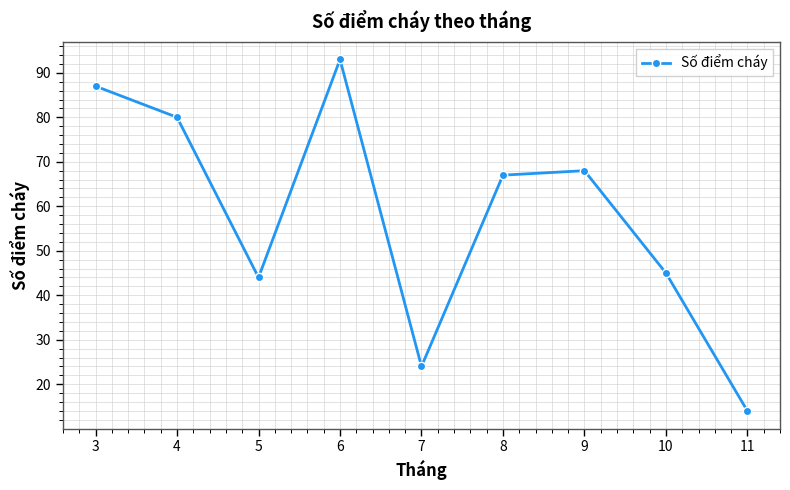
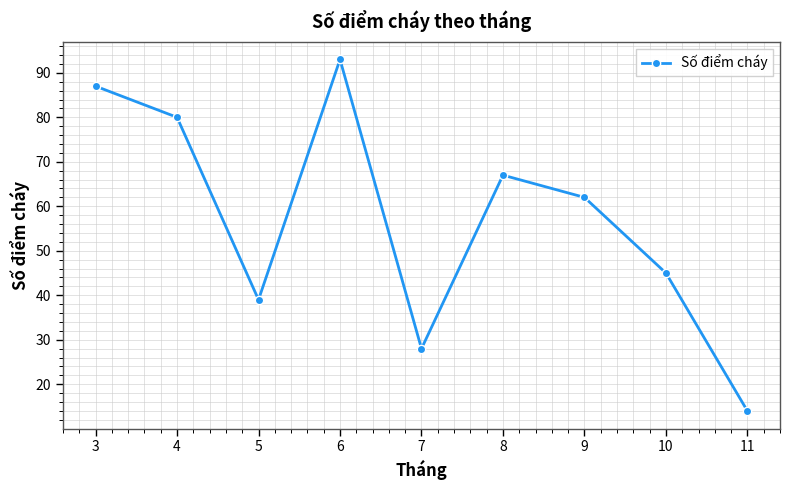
  {
    "3": 87,
    "4": 80,
-   "5": 44,
+   "5": 39,
    "6": 93,
-   "7": 24,
+   "7": 28,
    "8": 67,
-   "9": 68,
+   "9": 62,
    "10": 45,
    "11": 14
  }
